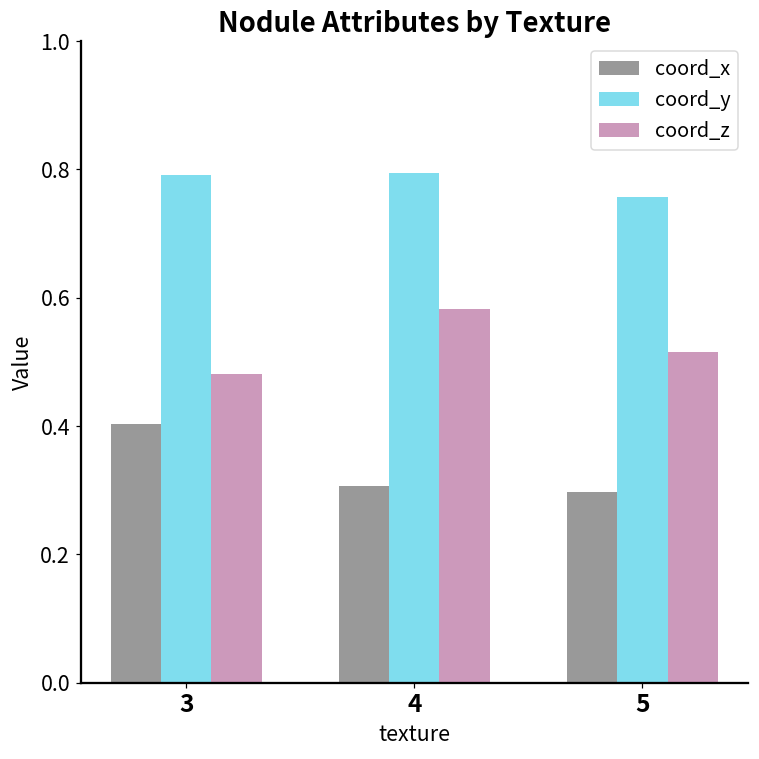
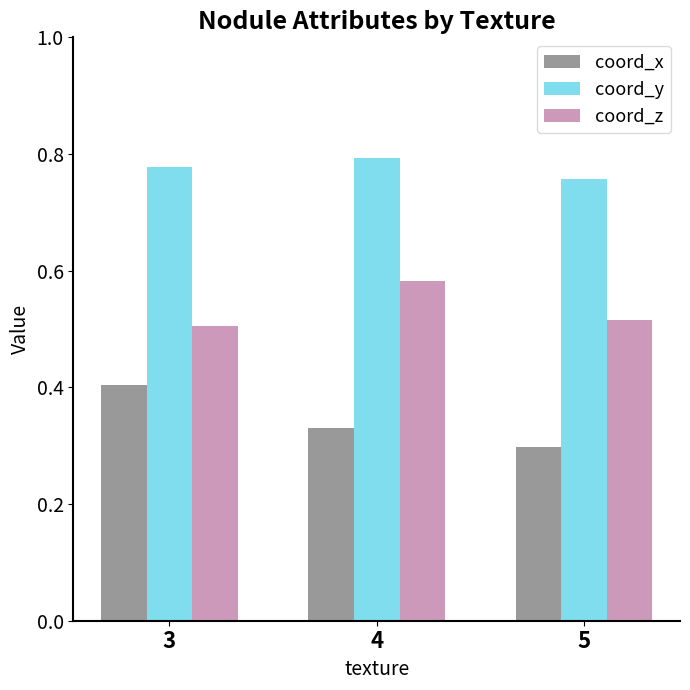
  {
    "coord_x": {
      "3": 0.40,
-     "4": 0.31,
+     "4": 0.33,
      "5": 0.30
    },
    "coord_y": {
-     "3": 0.79,
+     "3": 0.78,
      "4": 0.79,
      "5": 0.76
    },
    "coord_z": {
-     "3": 0.48,
+     "3": 0.51,
      "4": 0.58,
      "5": 0.52
    }
  }
